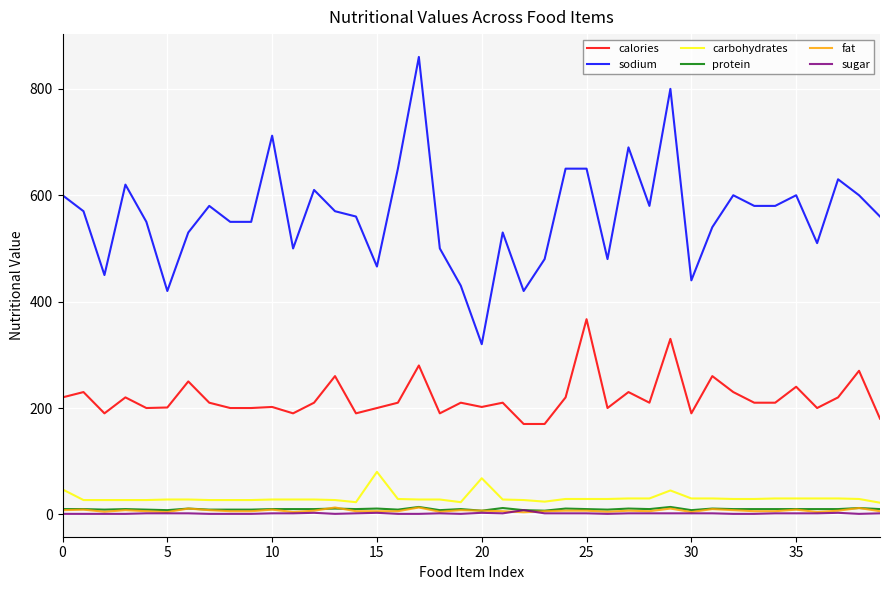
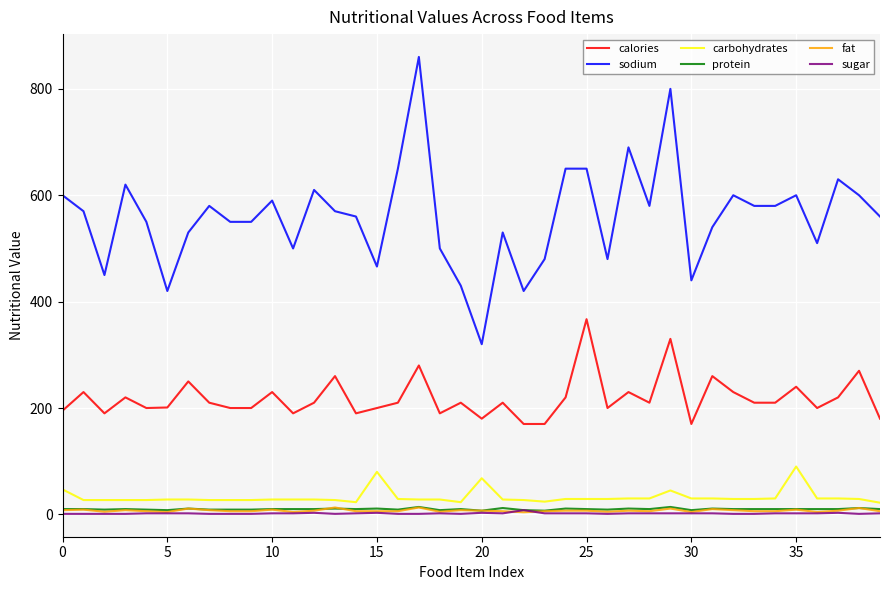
  {
    "calories": {
-     "0": 220,
+     "0": 200,
      "5": 200,
-     "10": 200,
+     "10": 230,
      "15": 200,
-     "20": 200,
+     "20": 180,
      "25": 370,
-     "30": 190,
+     "30": 170,
      "35": 240
    },
    "sodium": {
      "0": 600,
      "5": 420,
-     "10": 710,
+     "10": 590,
      "15": 470,
      "20": 320,
      "25": 650,
      "30": 440,
      "35": 600
    },
    "carbohydrates": {
      "0": 50,
      "5": 30,
      "10": 30,
      "15": 80,
      "20": 70,
      "25": 30,
      "30": 30,
-     "35": 30
+     "35": 90
    },
    "protein": {
      "15": 10
    },
    "sugar": {
      "0": 0,
      "10": 0,
      "25": 0,
      "35": 0
    }
  }
